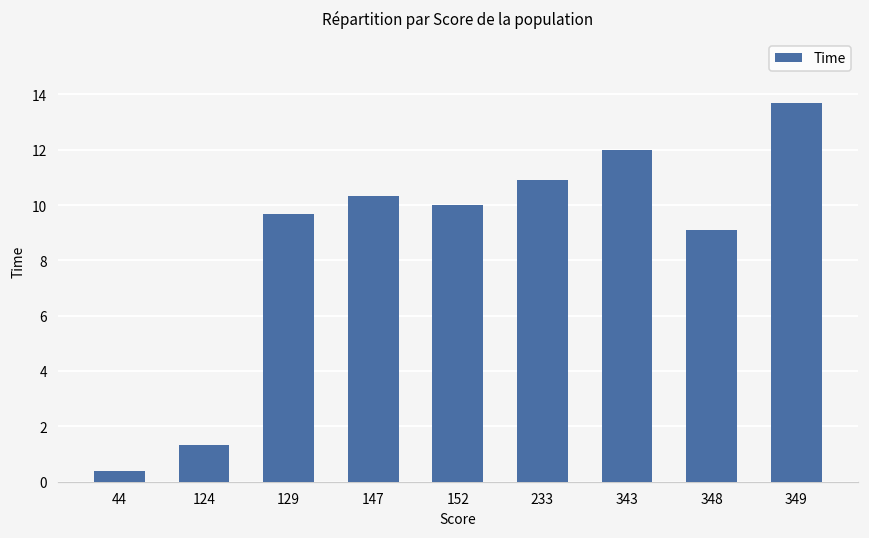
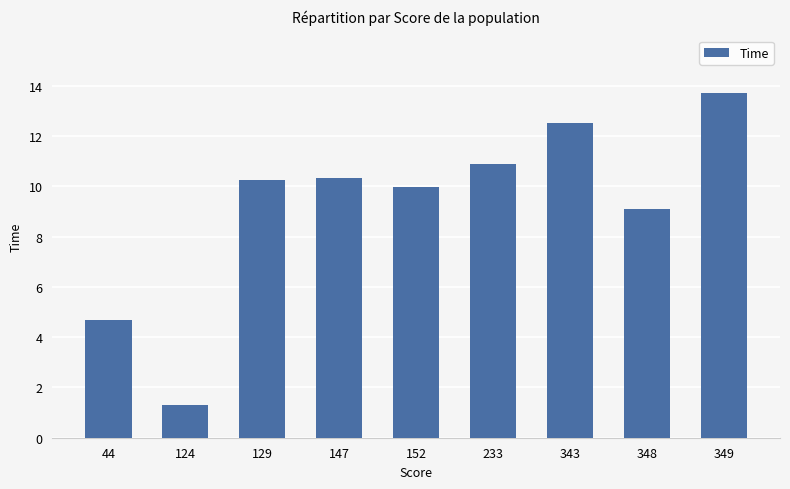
  {
-   "44": 0.4,
+   "44": 4.7,
    "124": 1.3,
-   "129": 9.7,
+   "129": 10.3,
    "147": 10.3,
    "152": 10.0,
    "233": 10.9,
-   "343": 12.0,
+   "343": 12.5,
    "348": 9.1,
    "349": 13.7
  }
